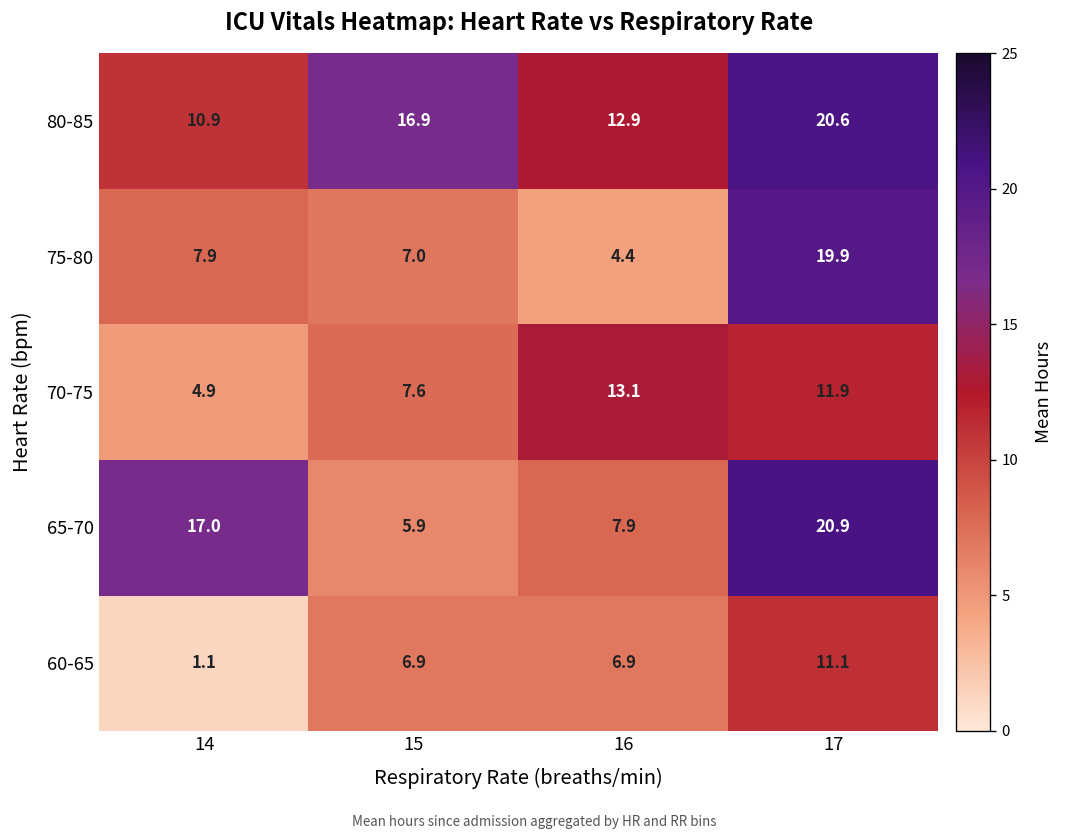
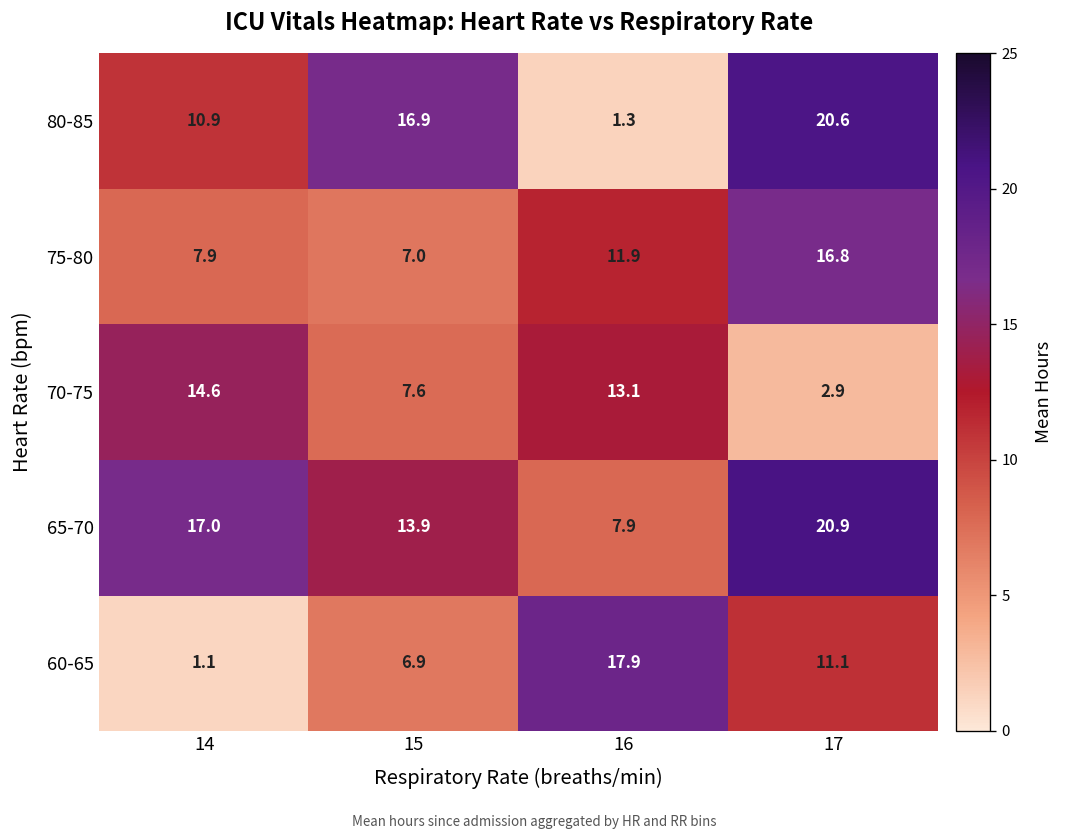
  {
    "80-85": {
      "14": 10.9,
      "15": 16.9,
-     "16": 12.9,
+     "16": 1.3,
      "17": 20.6
    },
    "75-80": {
      "14": 7.9,
      "15": 7.0,
-     "16": 4.4,
-     "17": 19.9
+     "16": 11.9,
+     "17": 16.8
    },
    "70-75": {
-     "14": 4.9,
+     "14": 14.6,
      "15": 7.6,
      "16": 13.1,
-     "17": 11.9
+     "17": 2.9
    },
    "65-70": {
      "14": 17.0,
-     "15": 5.9,
+     "15": 13.9,
      "16": 7.9,
      "17": 20.9
    },
    "60-65": {
      "14": 1.1,
      "15": 6.9,
-     "16": 6.9,
+     "16": 17.9,
      "17": 11.1
    }
  }
